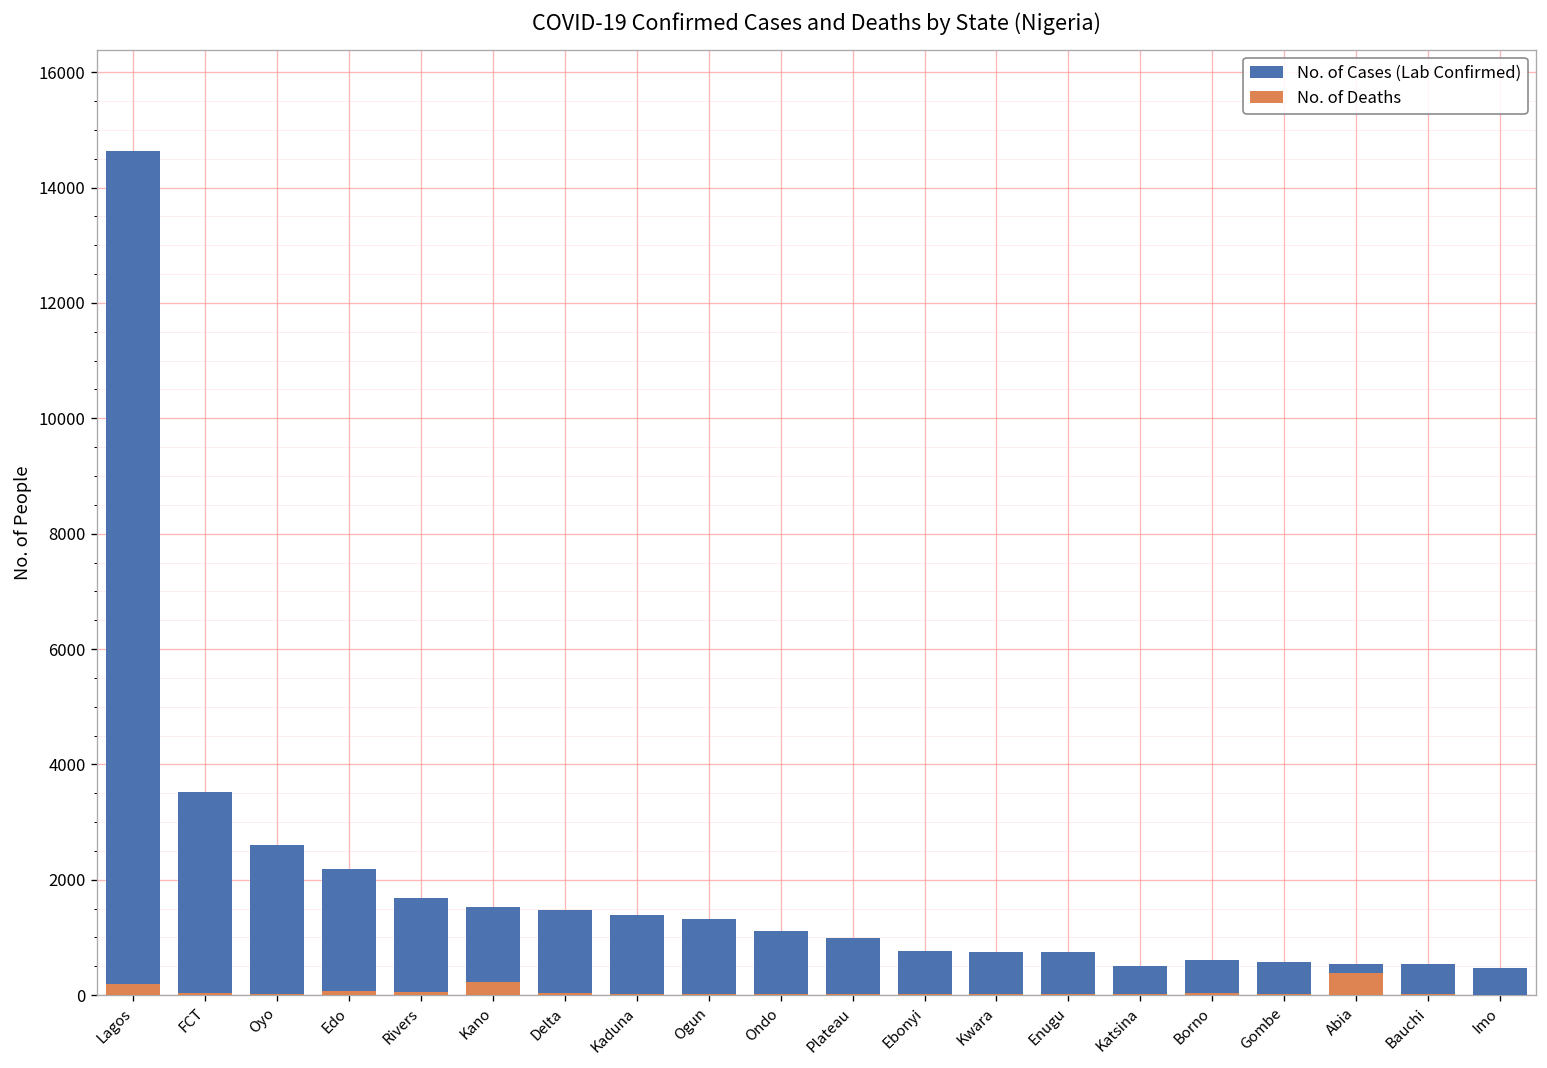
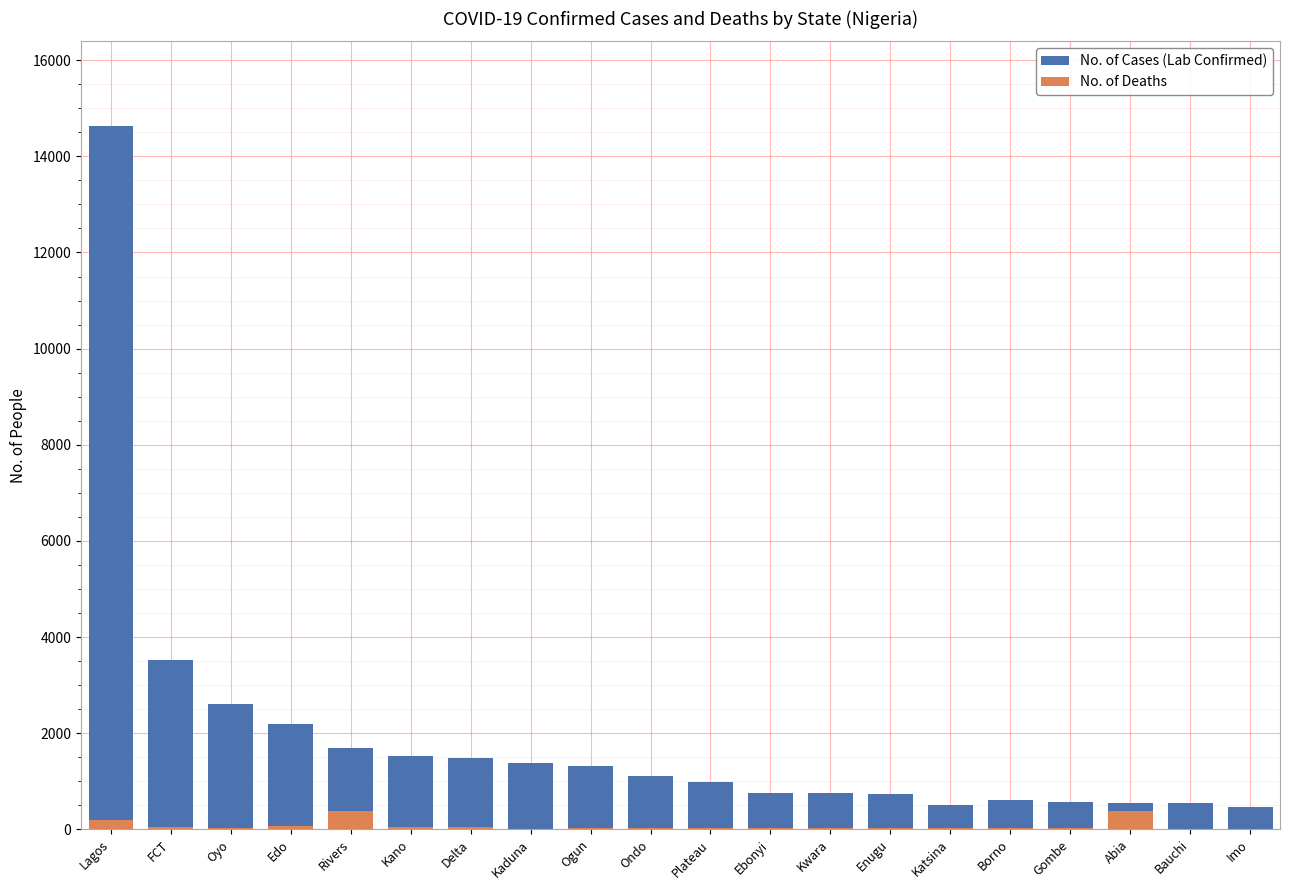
  {
    "No. of Cases (Lab Confirmed)": {
      "Lagos": 14600,
      "FCT": 3500,
      "Oyo": 2600,
      "Edo": 2200,
      "Rivers": 1700,
      "Kano": 1500,
      "Delta": 1500,
      "Kaduna": 1400,
      "Ogun": 1300,
      "Ondo": 1100,
      "Plateau": 1000,
      "Ebonyi": 800,
      "Kwara": 700,
      "Enugu": 700,
      "Katsina": 500,
      "Borno": 600,
      "Gombe": 600,
      "Abia": 500,
      "Bauchi": 500,
      "Imo": 500
    },
    "No. of Deaths": {
-     "Rivers": 100,
-     "Kano": 200
+     "Rivers": 400,
+     "Kano": 100
    }
  }
